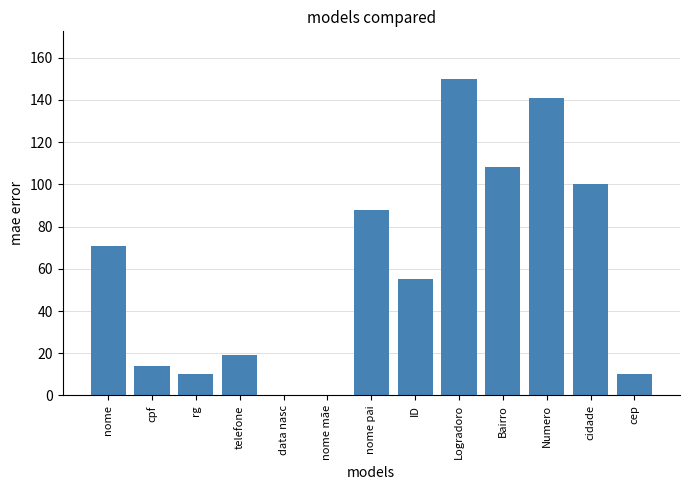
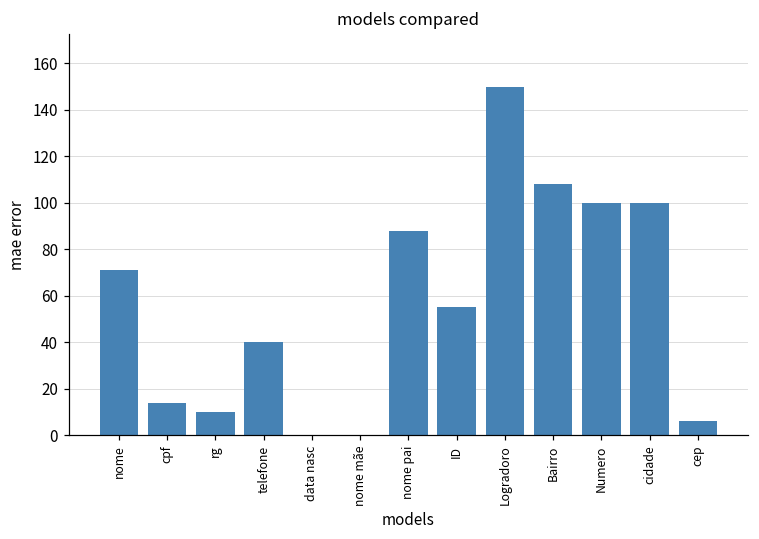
  {
    "nome": 71,
    "cpf": 14,
    "rg": 10,
-   "telefone": 19,
+   "telefone": 40,
    "data nasc": 0,
    "nome mãe": 0,
    "nome pai": 88,
    "ID": 55,
    "Logradoro": 150,
    "Bairro": 108,
-   "Numero": 141,
+   "Numero": 100,
    "cidade": 100,
-   "cep": 10
+   "cep": 6
  }
